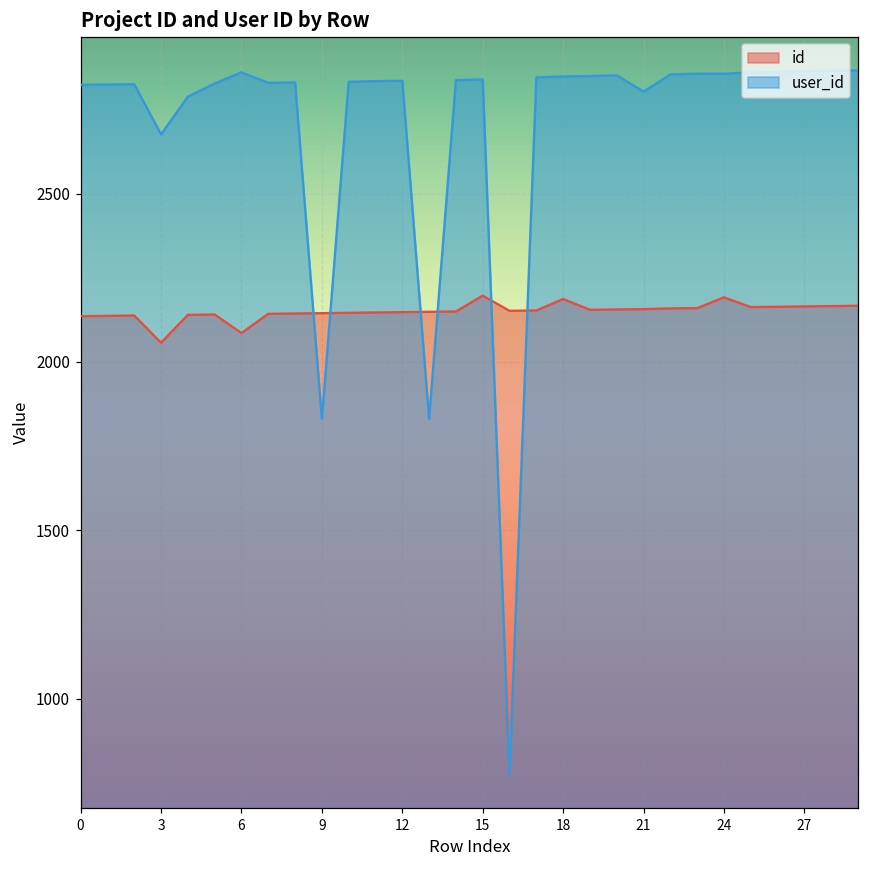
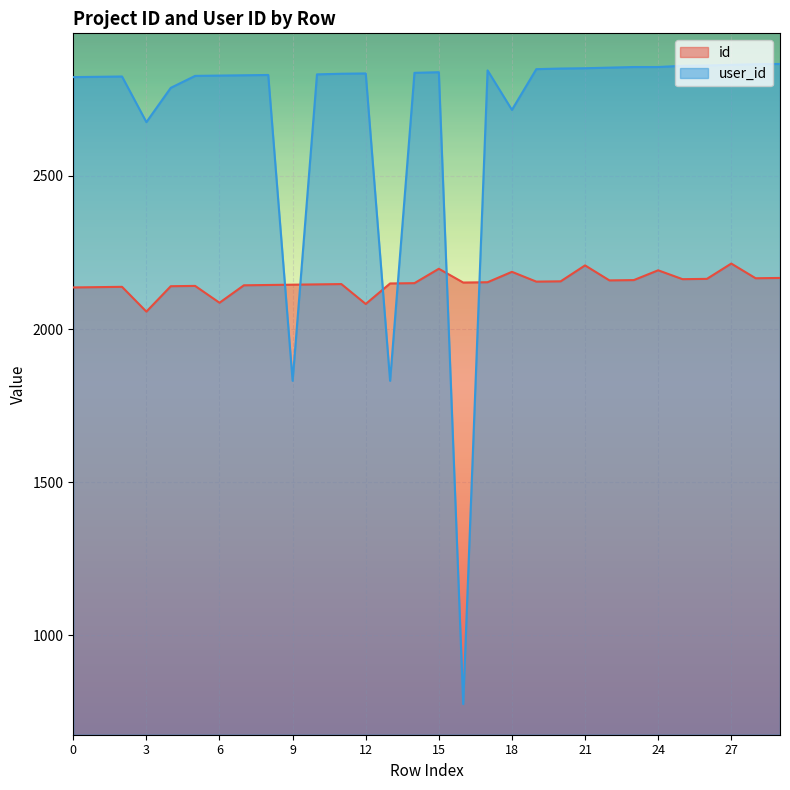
  {
    "id": {
      "0": 2140,
      "3": 2060,
      "6": 2090,
      "9": 2150,
-     "12": 2150,
+     "12": 2080,
      "15": 2200,
      "18": 2190,
-     "21": 2160,
+     "21": 2210,
      "24": 2190,
-     "27": 2170
+     "27": 2210
    },
    "user_id": {
      "0": 2820,
      "3": 2680,
-     "6": 2860,
+     "6": 2830,
      "9": 1830,
      "12": 2840,
      "15": 2840,
-     "18": 2850,
-     "21": 2800,
+     "18": 2720,
+     "21": 2850,
      "24": 2860
    }
  }
